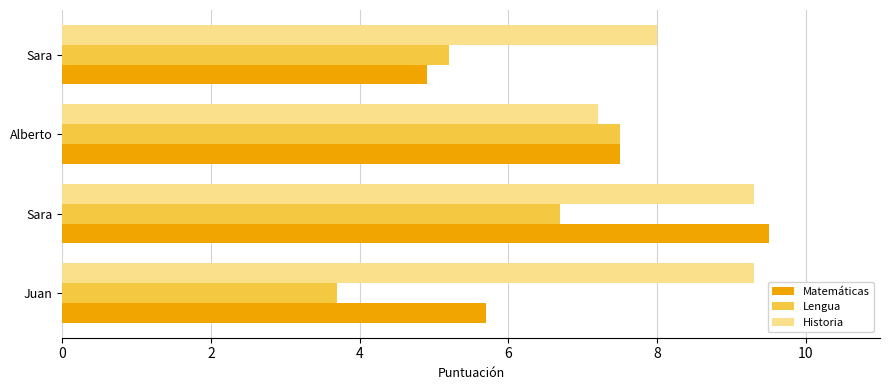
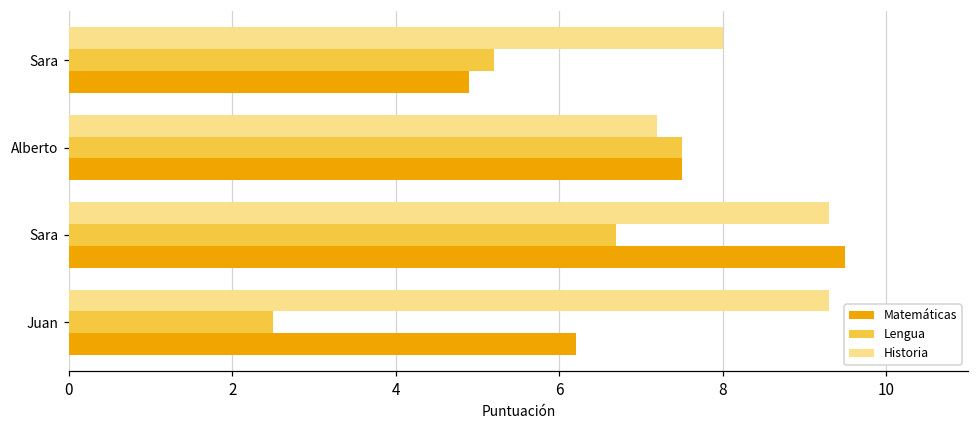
  {
    "Matemáticas": {
      "Alberto": 7.5,
-     "Juan": 5.7
+     "Juan": 6.2
    },
    "Lengua": {
      "Alberto": 7.5,
-     "Juan": 3.7
+     "Juan": 2.5
    },
    "Historia": {
      "Alberto": 7.2,
      "Juan": 9.3
    }
  }
